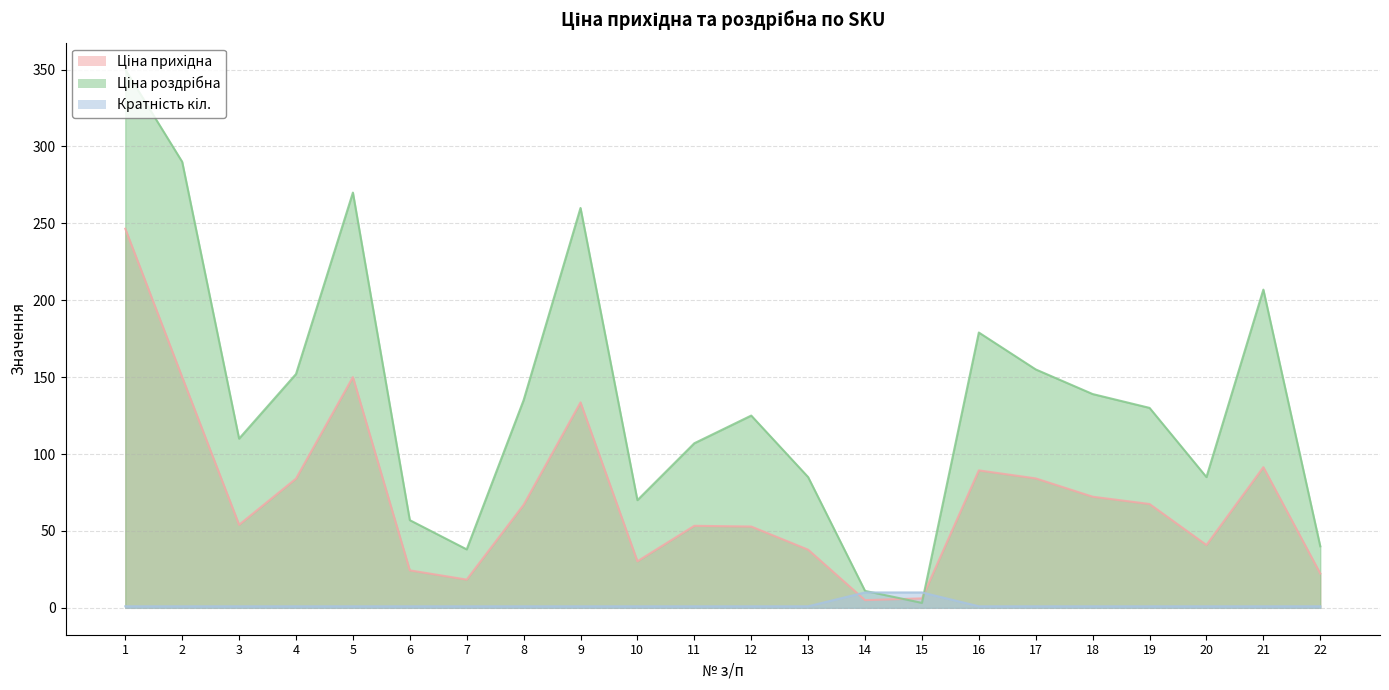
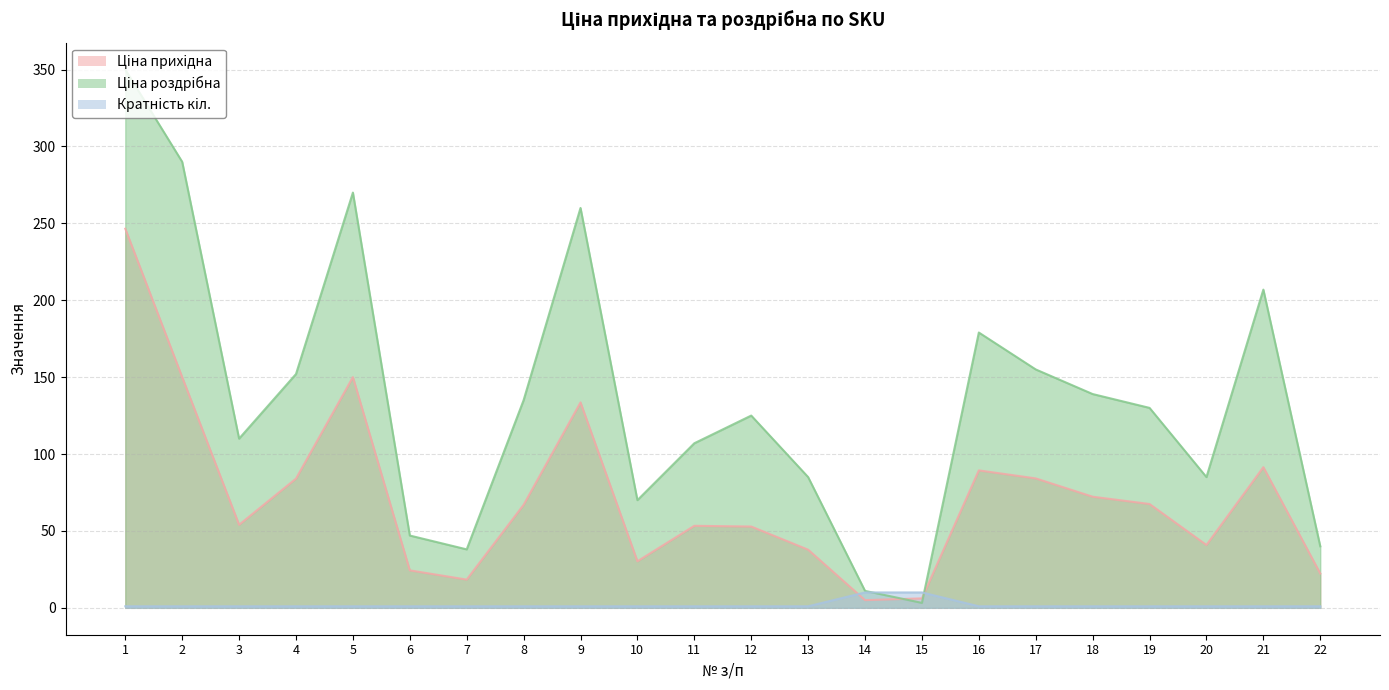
  {
    "Ціна прихідна": {
      "1": 247,
      "2": 150,
      "3": 54,
      "4": 84,
      "5": 150,
      "6": 24,
      "7": 18,
      "8": 67,
      "9": 134,
      "10": 30,
      "11": 53,
      "12": 53,
      "13": 38,
      "14": 5,
      "15": 6,
      "16": 89,
      "17": 84,
      "18": 72,
      "19": 68,
      "20": 41,
      "21": 91,
      "22": 22
    },
    "Ціна роздрібна": {
      "2": 290,
      "3": 110,
      "4": 152,
      "5": 270,
-     "6": 57,
+     "6": 47,
      "7": 38,
      "8": 135,
      "9": 260,
      "10": 70,
      "11": 107,
      "12": 125,
      "13": 85,
      "15": 3,
      "16": 179,
      "17": 155,
      "18": 139,
      "19": 130,
      "20": 85,
      "21": 207,
      "22": 40
    },
    "Кратність кіл.": {
      "1": 1,
      "2": 1,
      "3": 1,
      "4": 1,
      "5": 1,
      "6": 1,
      "7": 1,
      "8": 1,
      "9": 1,
      "10": 1,
      "11": 1,
      "12": 1,
      "13": 1,
      "15": 10,
      "16": 1,
      "17": 1,
      "18": 1,
      "19": 1,
      "20": 1,
      "21": 1,
      "22": 1
    }
  }
